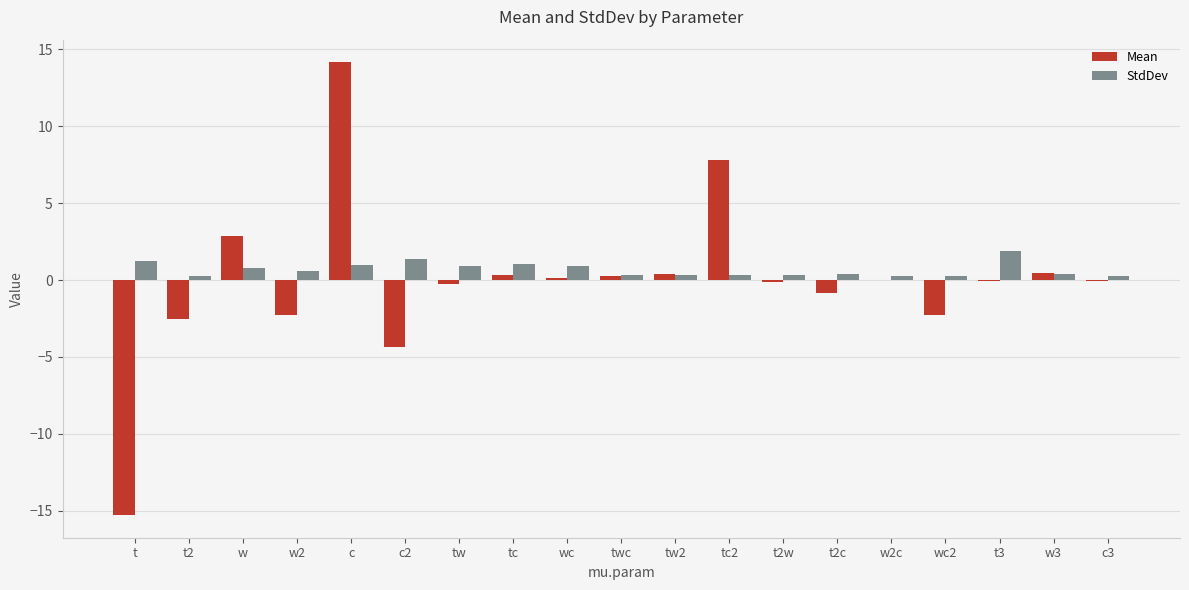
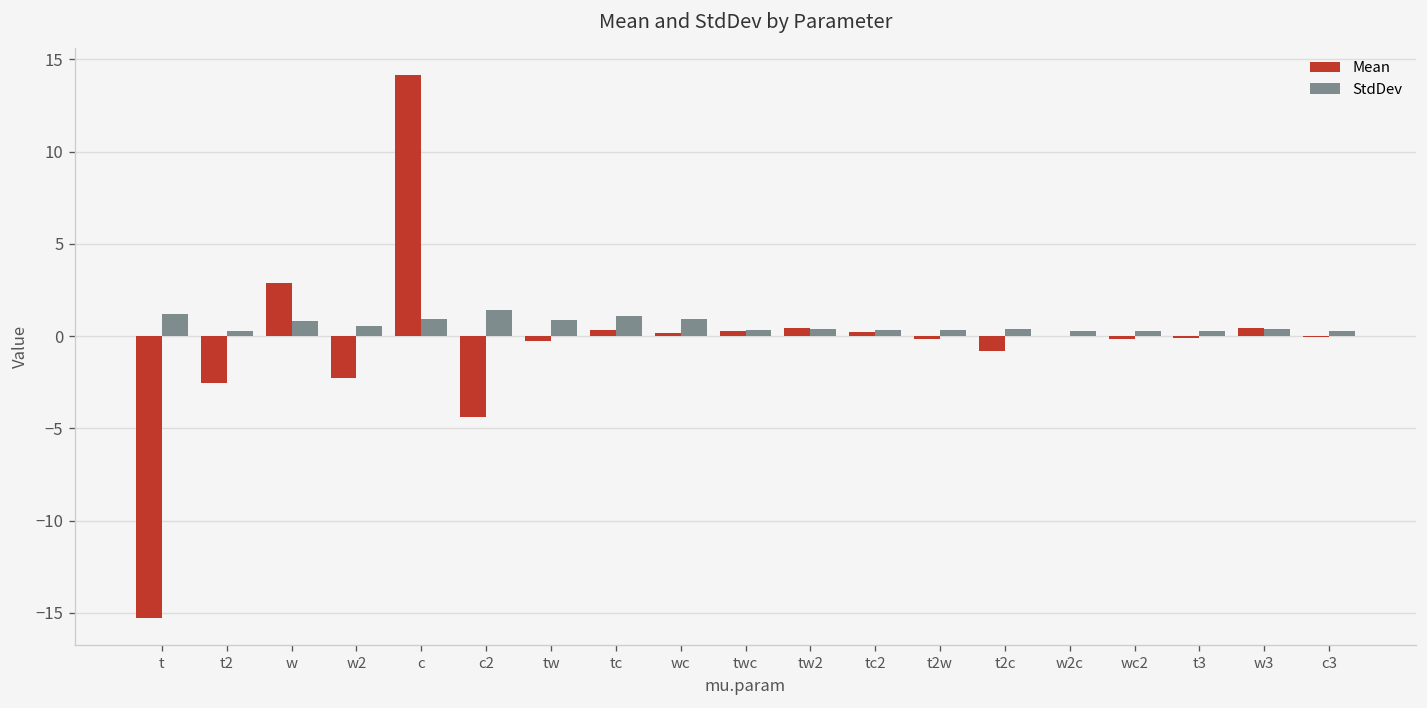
  {
    "Mean": {
      "t": -15.3,
      "t2": -2.6,
      "w": 2.9,
      "w2": -2.3,
      "c": 14.2,
      "c2": -4.4,
      "tw": -0.2,
      "tc": 0.3,
      "wc": 0.2,
      "twc": 0.3,
      "tw2": 0.4,
-     "tc2": 7.8,
+     "tc2": 0.2,
      "t2c": -0.8,
-     "wc2": -2.3,
+     "wc2": -0.2,
      "w3": 0.4
    },
    "StdDev": {
      "t": 1.2,
      "t2": 0.3,
      "w": 0.8,
      "w2": 0.6,
      "c": 0.9,
      "c2": 1.4,
      "tw": 0.9,
      "tc": 1.1,
      "wc": 0.9,
      "twc": 0.3,
      "tw2": 0.4,
      "tc2": 0.3,
      "t2w": 0.3,
      "t2c": 0.4,
      "w2c": 0.3,
      "wc2": 0.3,
-     "t3": 1.9,
+     "t3": 0.3,
      "w3": 0.4,
      "c3": 0.3
    }
  }
